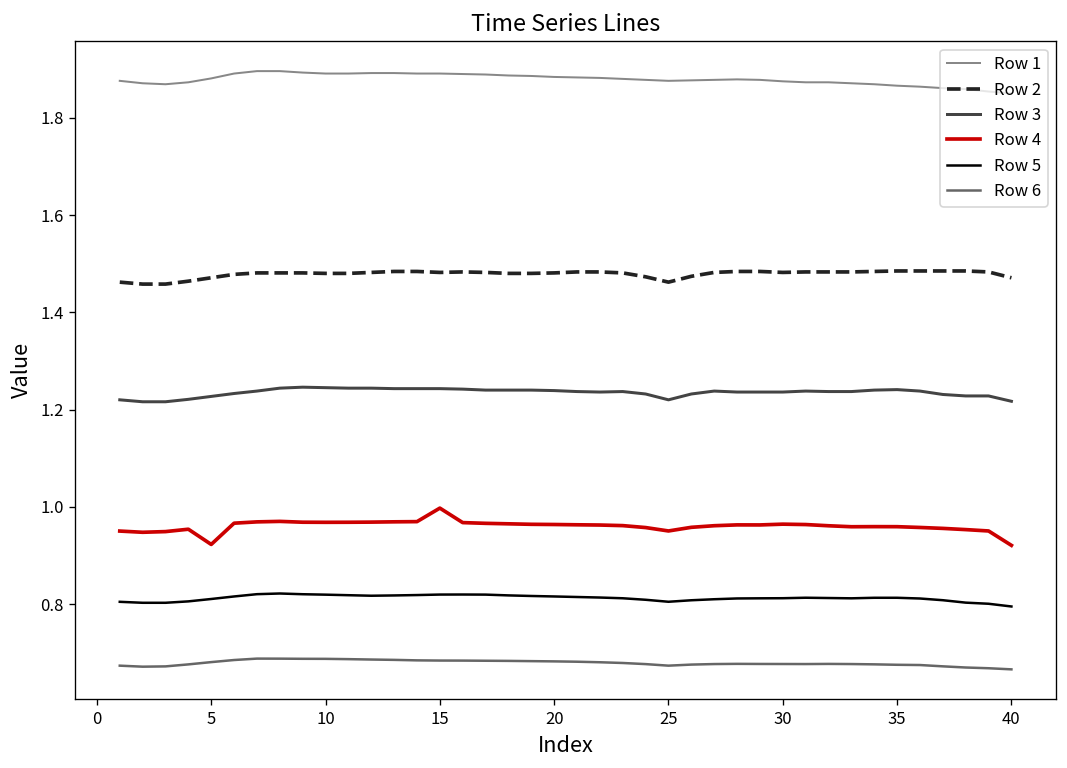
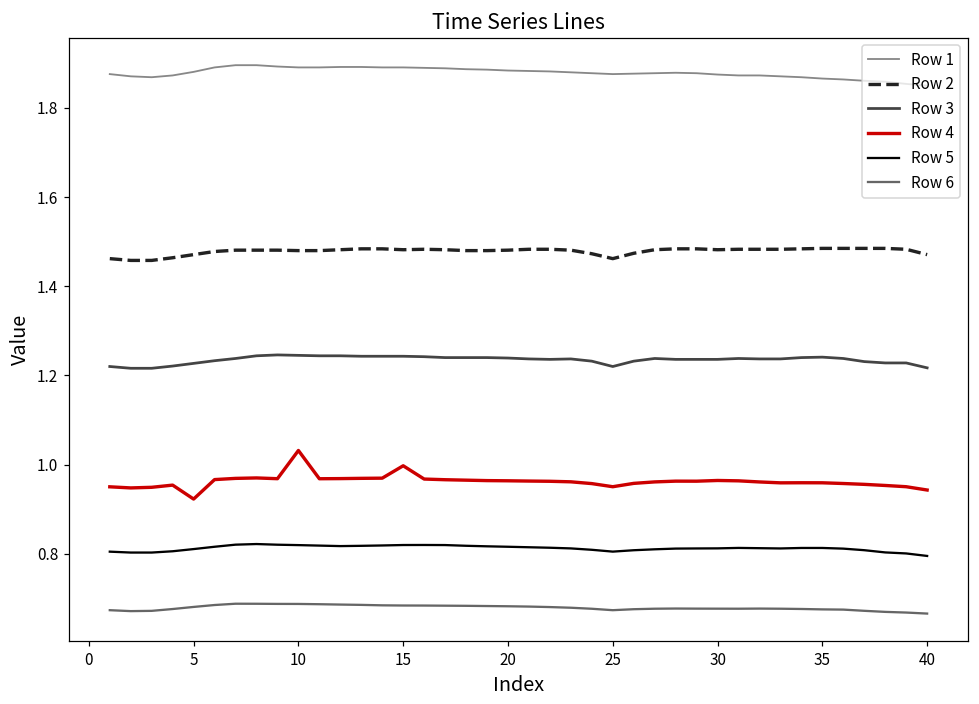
  {
    "Row 4": {
      "5": 0.92,
-     "10": 0.97,
+     "10": 1.03,
      "15": 1.00,
      "20": 0.96,
      "25": 0.95,
      "30": 0.96,
      "35": 0.96,
-     "40": 0.92
+     "40": 0.94
    }
  }
